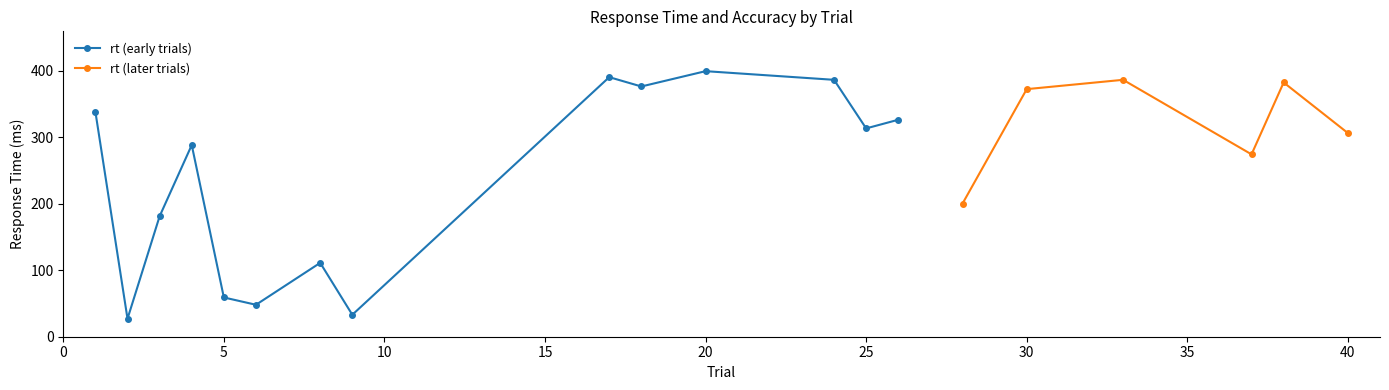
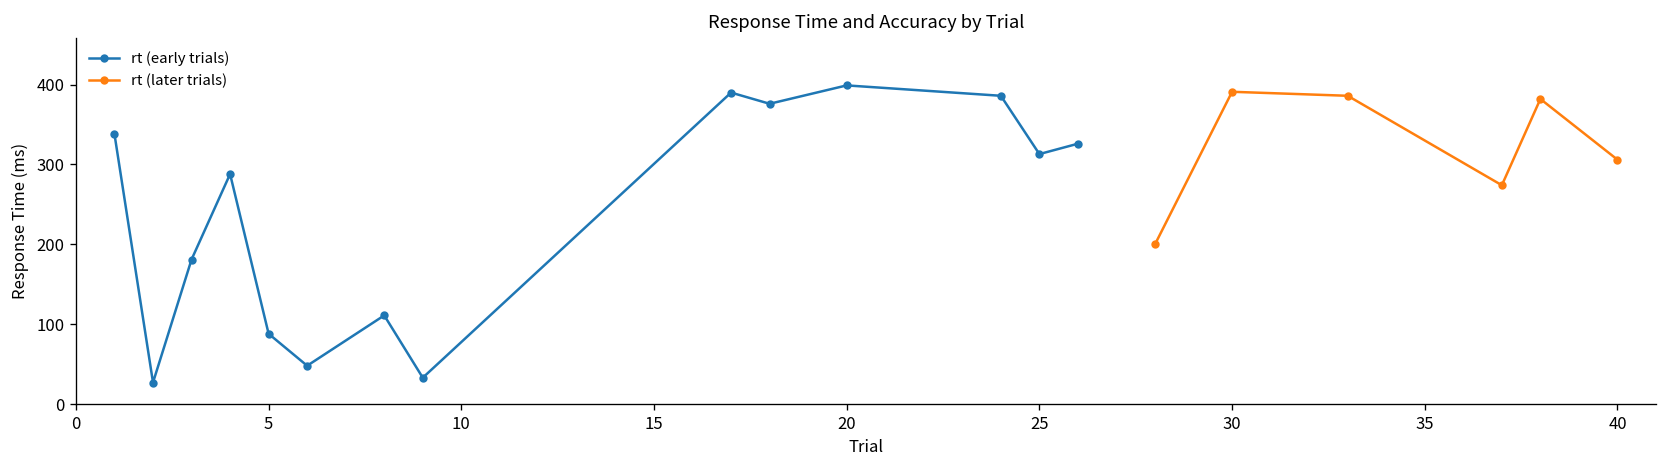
  {
    "rt (early trials)": {
-     "5": 60,
+     "5": 90,
      "20": 400,
      "25": 310
    },
    "rt (later trials)": {
-     "30": 370,
+     "30": 390,
      "40": 310
    }
  }
